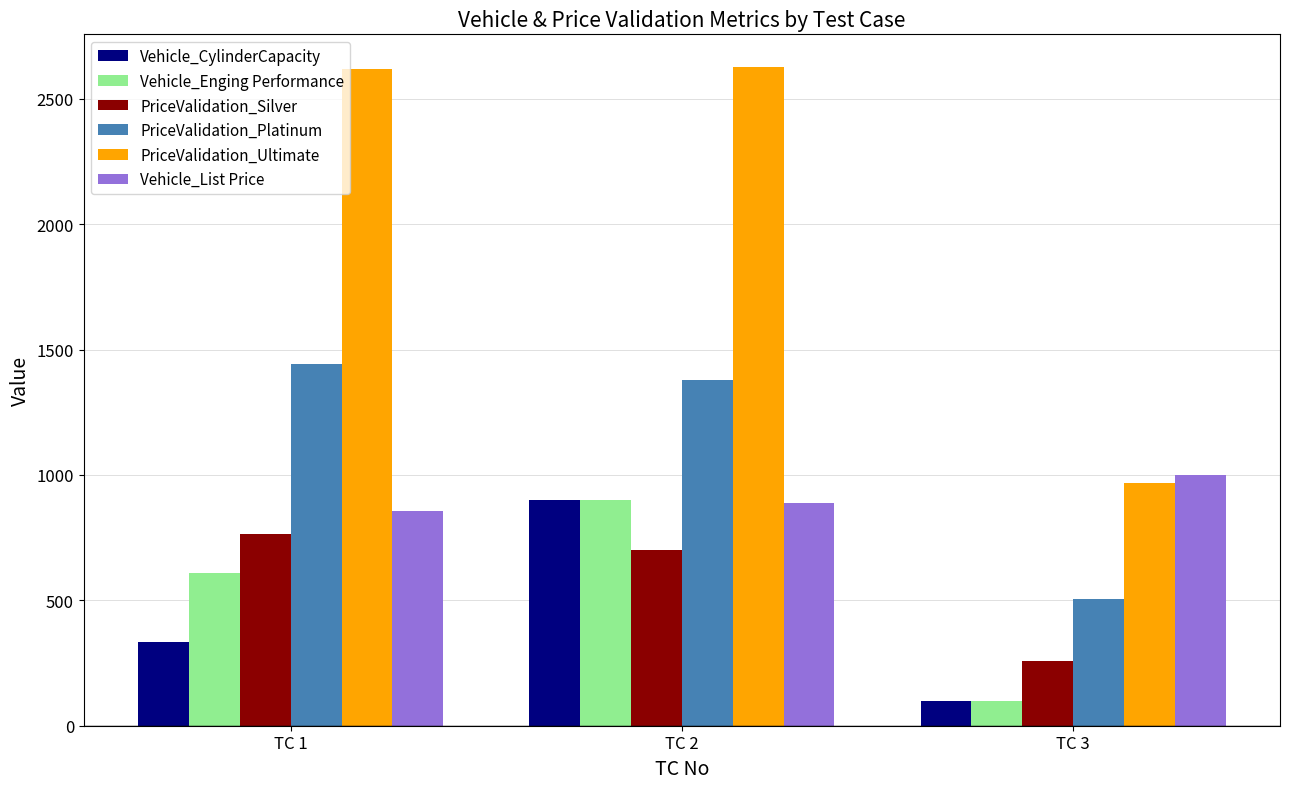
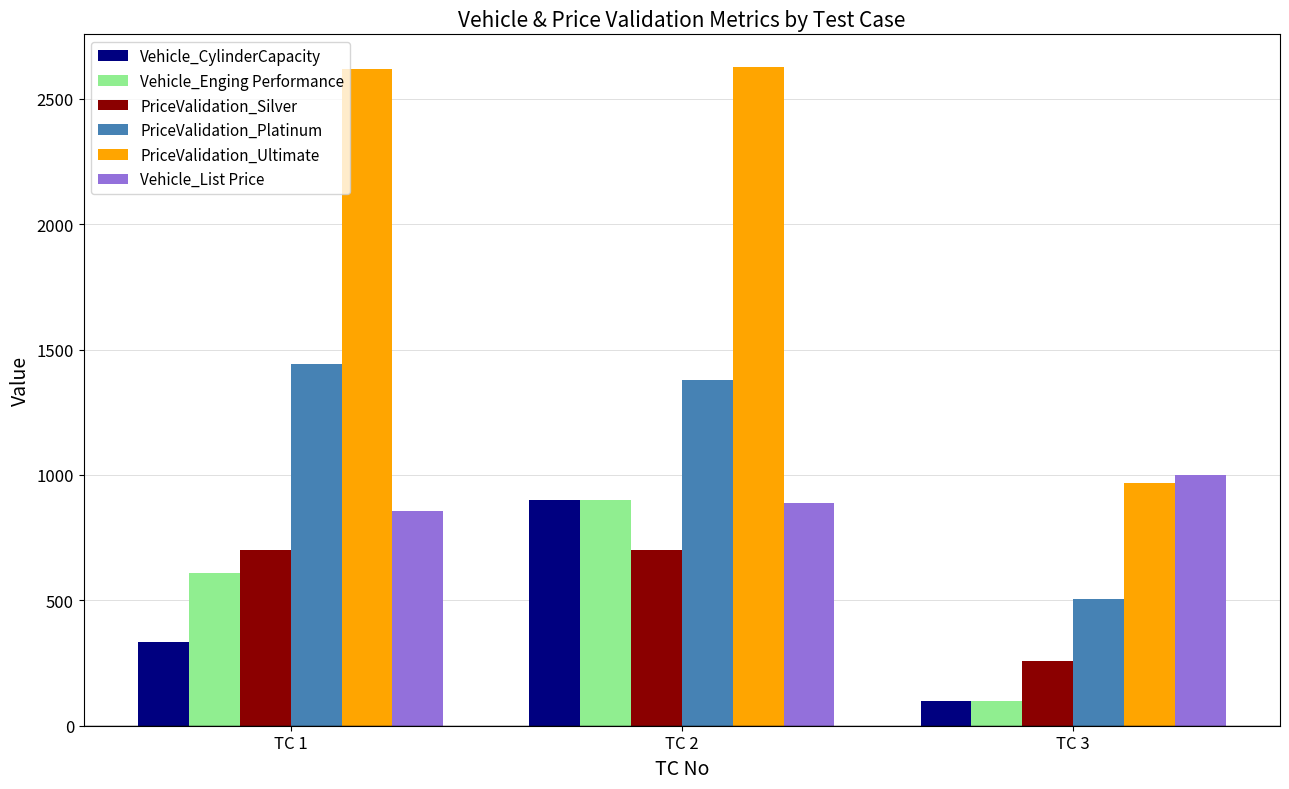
  {
    "Vehicle_CylinderCapacity": {
      "TC 1": 330,
      "TC 2": 900,
      "TC 3": 100
    },
    "Vehicle_Enging Performance": {
      "TC 1": 610,
      "TC 2": 900,
      "TC 3": 100
    },
    "PriceValidation_Silver": {
-     "TC 1": 760,
+     "TC 1": 700,
      "TC 2": 700,
      "TC 3": 260
    },
    "PriceValidation_Platinum": {
      "TC 1": 1440,
      "TC 2": 1380,
      "TC 3": 510
    },
    "PriceValidation_Ultimate": {
      "TC 1": 2620,
      "TC 2": 2630,
      "TC 3": 970
    },
    "Vehicle_List Price": {
      "TC 1": 860,
      "TC 2": 890,
      "TC 3": 1000
    }
  }
